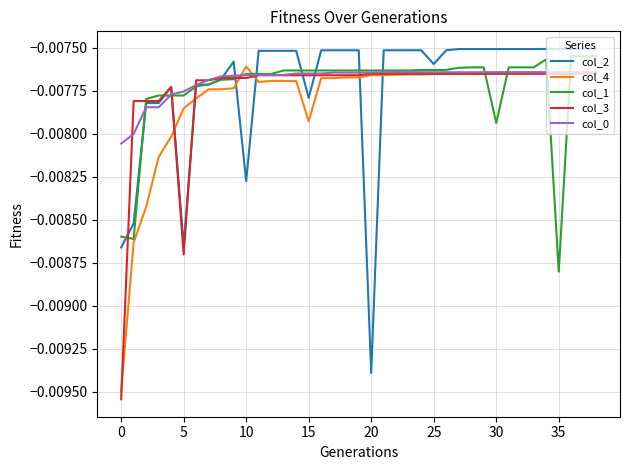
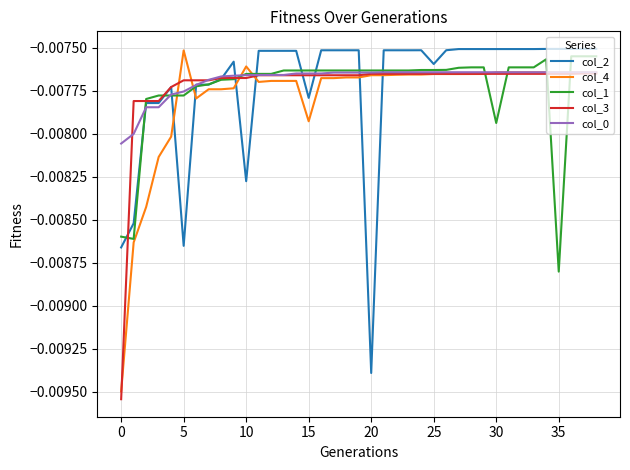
  {
    "col_2": {
      "0": -0.00866,
      "5": -0.00865,
      "10": -0.00828,
      "15": -0.00779,
      "20": -0.00939,
      "25": -0.00759,
      "30": -0.00751
    },
    "col_4": {
      "0": -0.00950,
-     "5": -0.00785,
+     "5": -0.00751,
      "10": -0.00761,
      "15": -0.00793
    },
    "col_1": {
      "0": -0.00860,
      "5": -0.00778,
      "15": -0.00763,
      "30": -0.00794,
      "35": -0.00880
    },
    "col_3": {
      "0": -0.00954,
-     "5": -0.00870,
+     "5": -0.00769,
      "10": -0.00768
    },
    "col_0": {
      "0": -0.00806,
      "5": -0.00775
    }
  }
